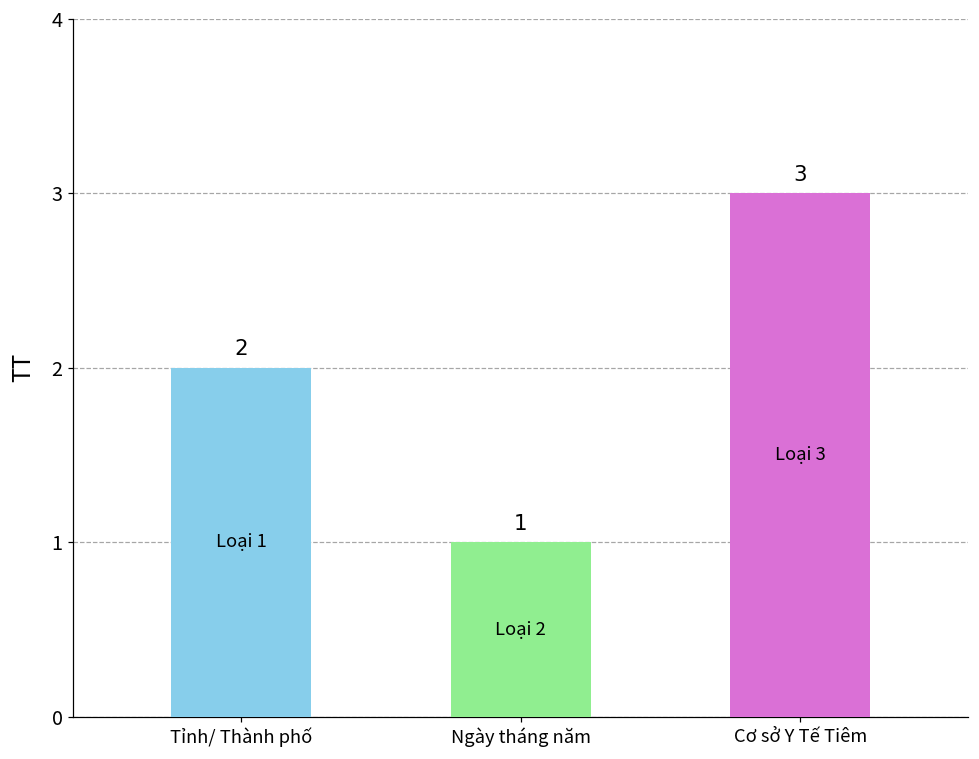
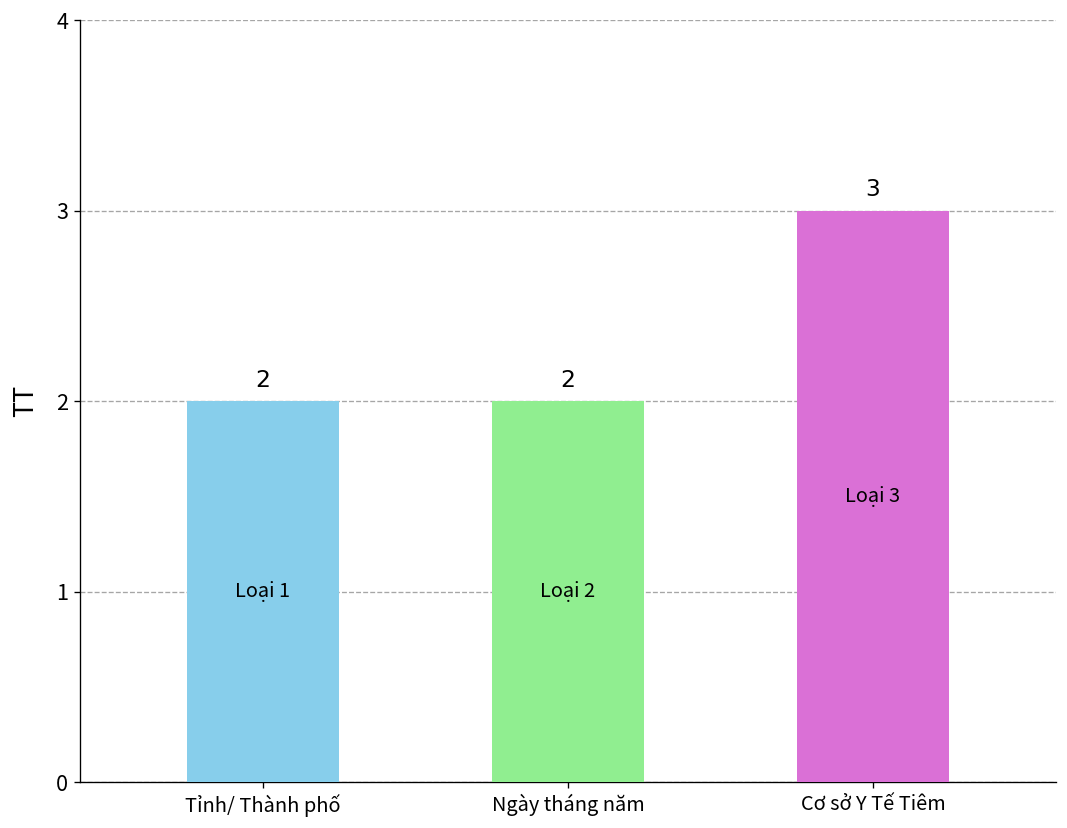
  {
    "Tỉnh/ Thành phố": 2,
-   "Ngày tháng năm": 1,
+   "Ngày tháng năm": 2,
    "Cơ sở Y Tế Tiêm": 3
  }
